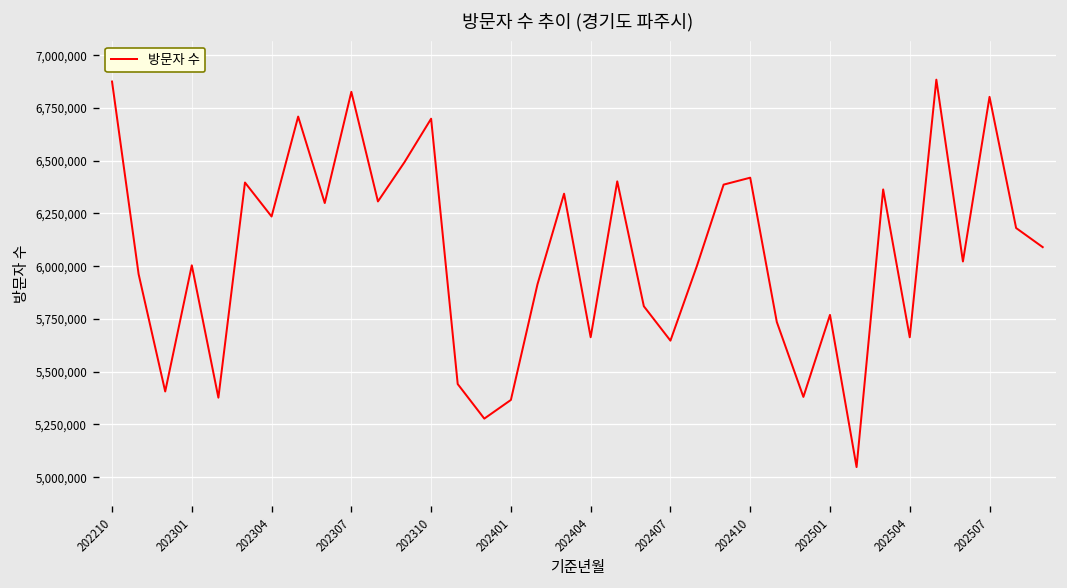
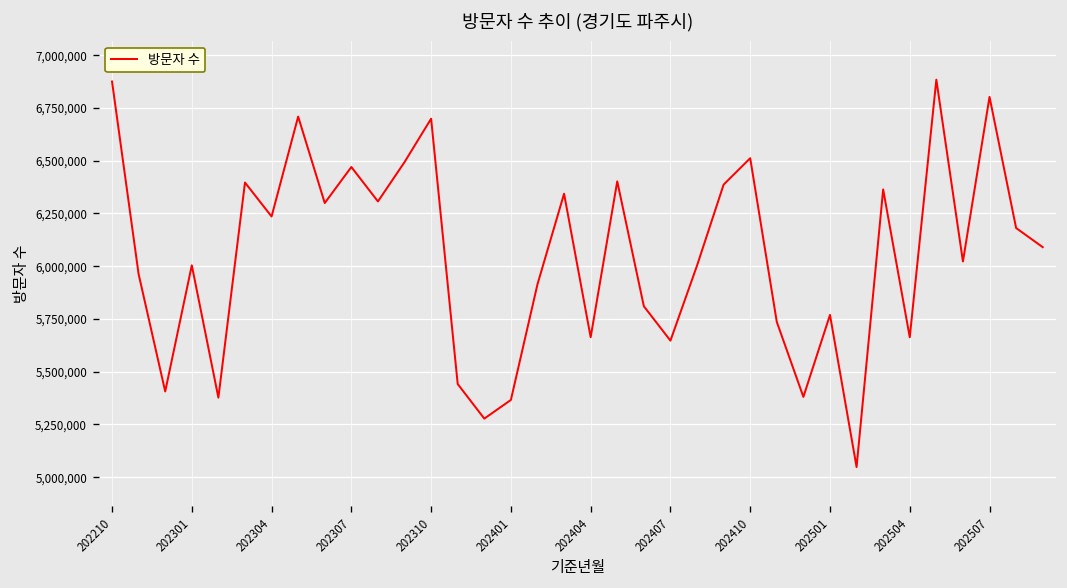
  {
    "202210": "6,880,000",
    "202301": "6,000,000",
    "202304": "6,240,000",
-   "202307": "6,830,000",
+   "202307": "6,470,000",
    "202310": "6,700,000",
    "202401": "5,370,000",
    "202404": "5,660,000",
    "202407": "5,650,000",
-   "202410": "6,420,000",
+   "202410": "6,510,000",
    "202501": "5,770,000",
    "202504": "5,660,000",
    "202507": "6,800,000"
  }
